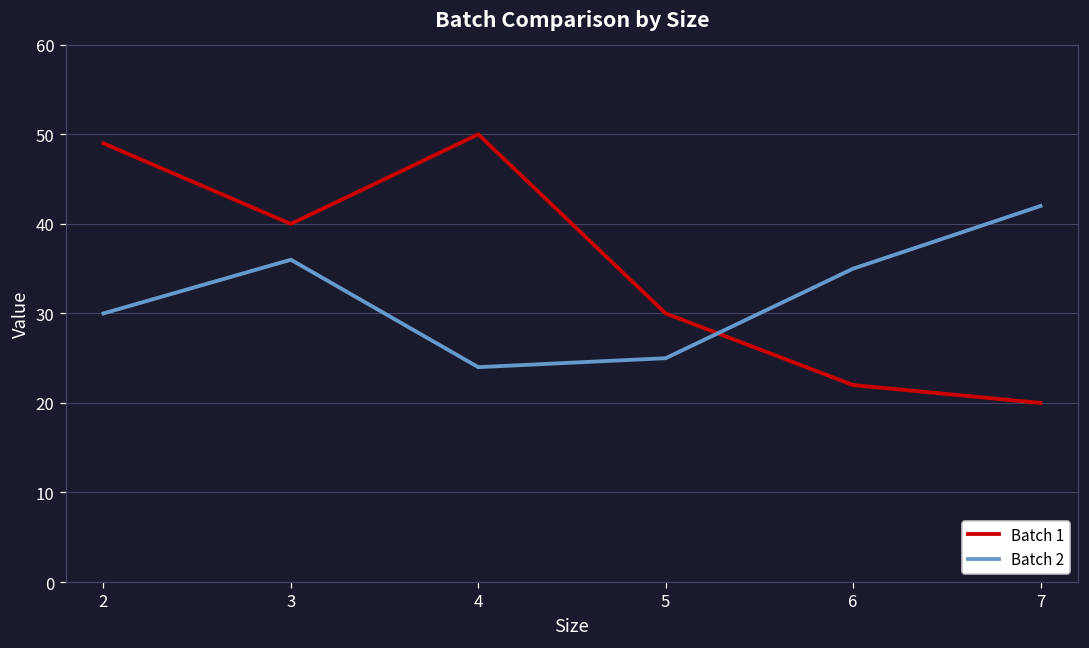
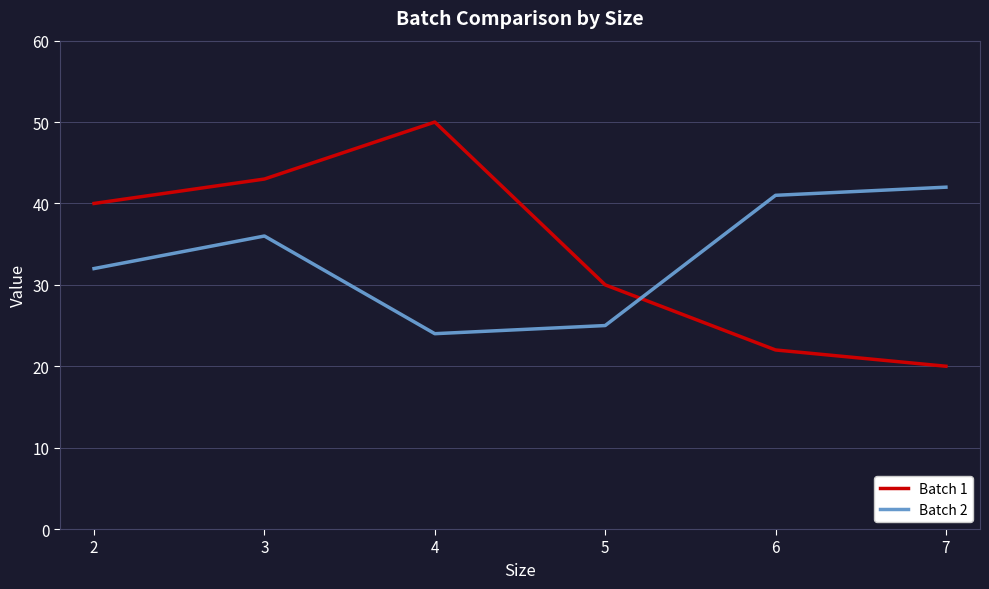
  {
    "Batch 1": {
-     "2": 49,
-     "3": 40,
+     "2": 40,
+     "3": 43,
      "4": 50,
      "5": 30,
      "6": 22,
      "7": 20
    },
    "Batch 2": {
-     "2": 30,
+     "2": 32,
      "3": 36,
      "4": 24,
      "5": 25,
-     "6": 35,
+     "6": 41,
      "7": 42
    }
  }
